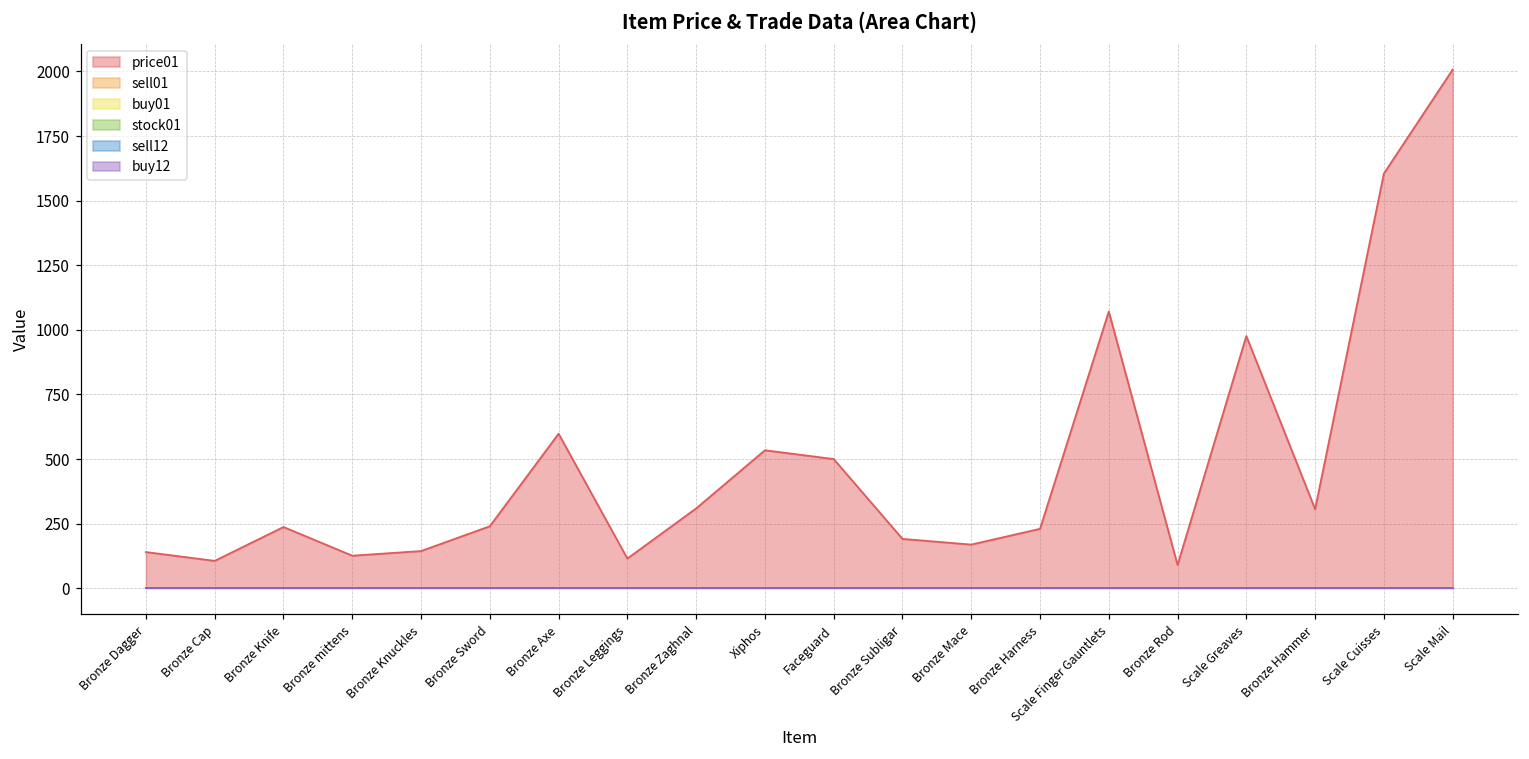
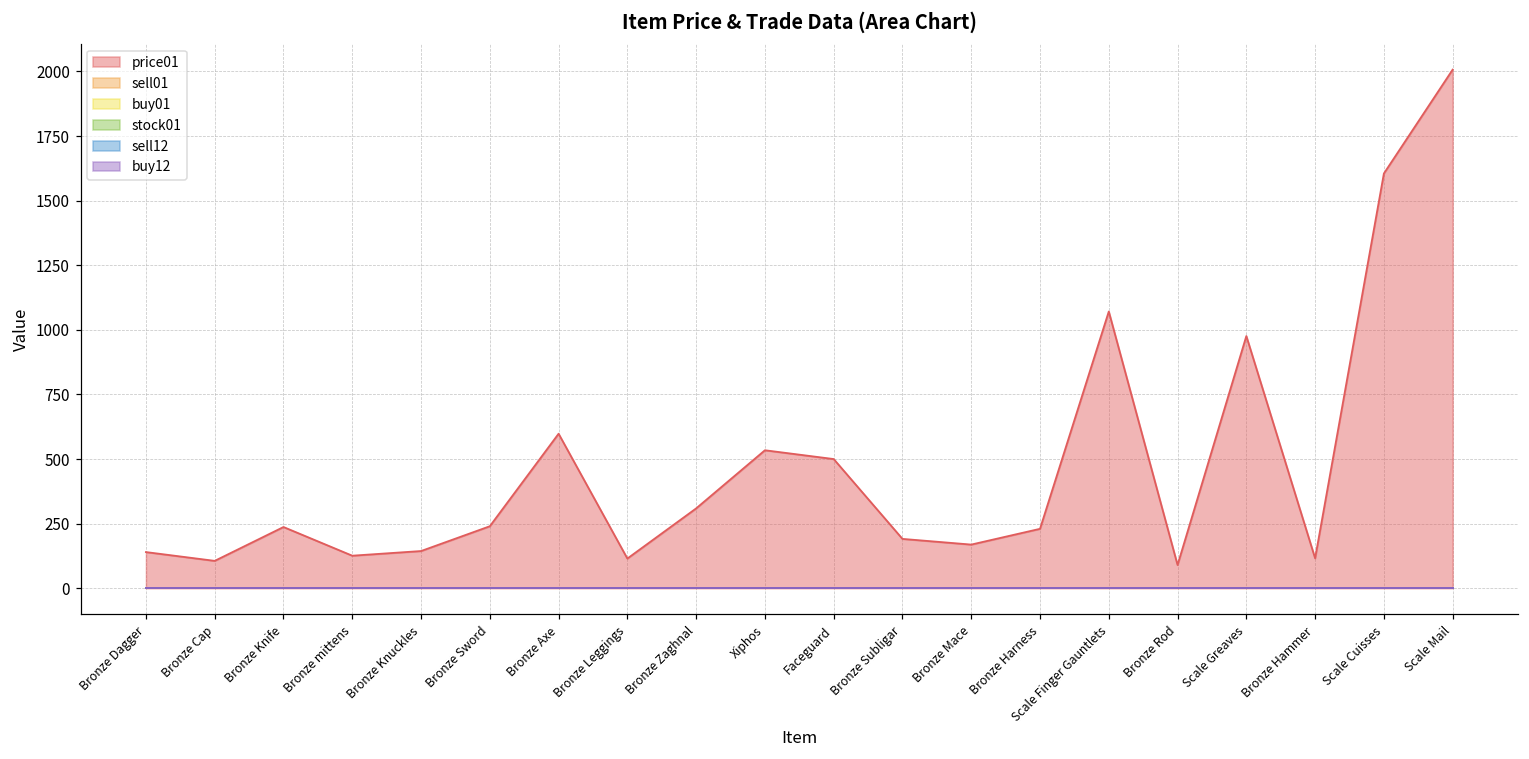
  {
    "price01": {
      "Bronze Dagger": 140,
      "Bronze Cap": 110,
      "Bronze Knife": 240,
      "Bronze mittens": 130,
      "Bronze Knuckles": 140,
      "Bronze Sword": 240,
      "Bronze Axe": 600,
      "Bronze Leggings": 120,
      "Bronze Zaghnal": 310,
      "Xiphos": 530,
      "Faceguard": 500,
      "Bronze Subligar": 190,
      "Bronze Mace": 170,
      "Bronze Harness": 230,
      "Scale Finger Gauntlets": 1070,
      "Bronze Rod": 90,
      "Scale Greaves": 980,
-     "Bronze Hammer": 310,
+     "Bronze Hammer": 120,
      "Scale Cuisses": 1610,
      "Scale Mail": 2010
    },
    "buy12": {
      "Bronze Dagger": 0,
      "Bronze Cap": 0,
      "Bronze Knife": 0,
      "Bronze mittens": 0,
      "Bronze Knuckles": 0,
      "Bronze Sword": 0,
      "Bronze Axe": 0,
      "Bronze Leggings": 0,
      "Bronze Zaghnal": 0,
      "Xiphos": 0,
      "Faceguard": 0,
      "Bronze Subligar": 0,
      "Bronze Mace": 0,
      "Bronze Harness": 0,
      "Scale Finger Gauntlets": 0,
      "Bronze Rod": 0,
      "Scale Greaves": 0,
      "Bronze Hammer": 0,
      "Scale Cuisses": 0,
      "Scale Mail": 0
    }
  }
